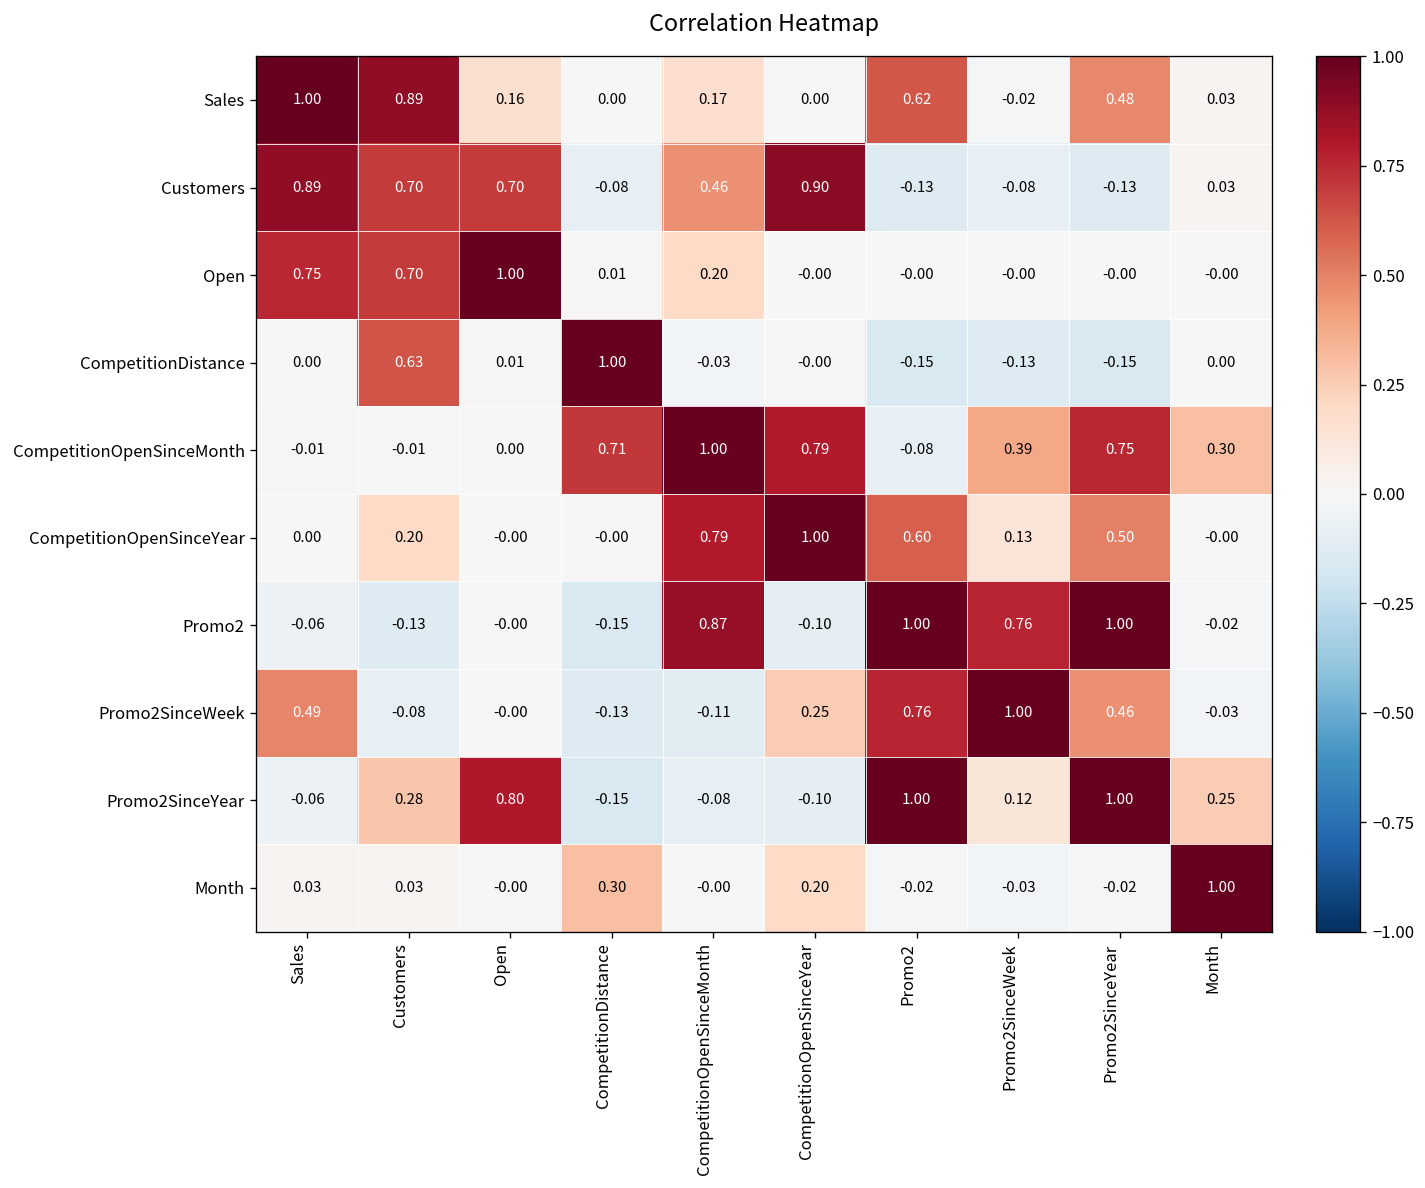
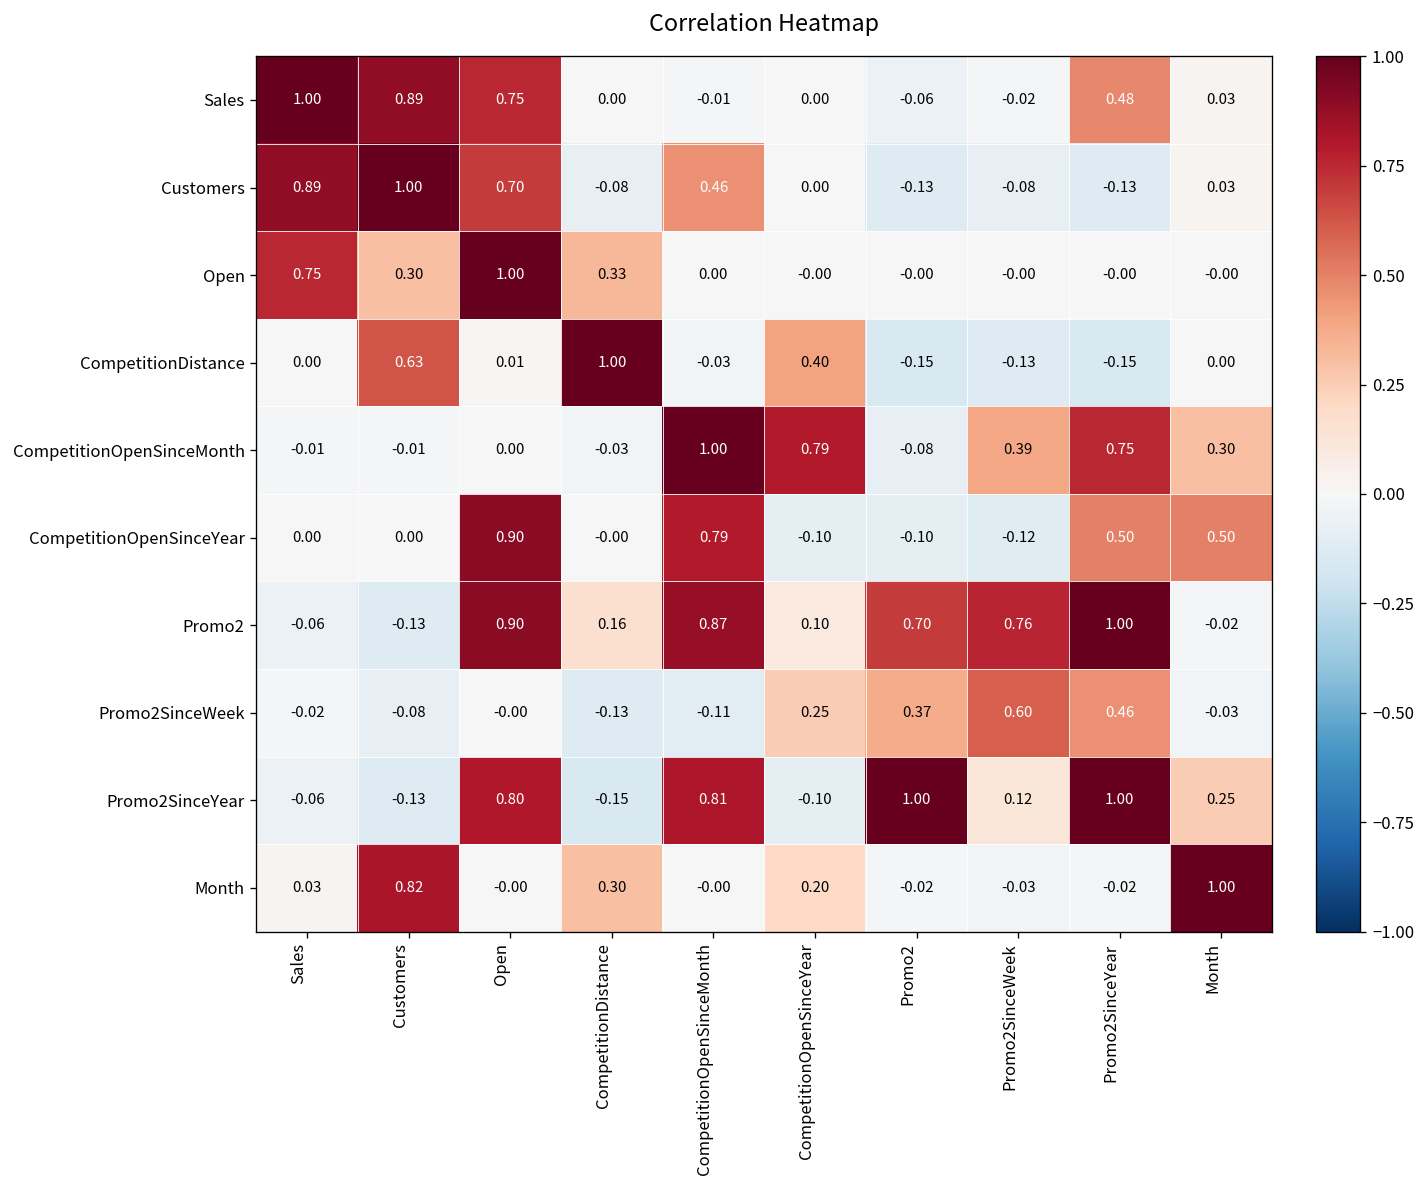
  {
    "Sales": {
      "Sales": 1.00,
      "Customers": 0.89,
-     "Open": 0.16,
+     "Open": 0.75,
      "CompetitionDistance": 0.00,
-     "CompetitionOpenSinceMonth": 0.17,
+     "CompetitionOpenSinceMonth": -0.01,
      "CompetitionOpenSinceYear": 0.00,
-     "Promo2": 0.62,
+     "Promo2": -0.06,
      "Promo2SinceWeek": -0.02,
      "Promo2SinceYear": 0.48,
      "Month": 0.03
    },
    "Customers": {
      "Sales": 0.89,
-     "Customers": 0.70,
+     "Customers": 1.00,
      "Open": 0.70,
      "CompetitionDistance": -0.08,
      "CompetitionOpenSinceMonth": 0.46,
-     "CompetitionOpenSinceYear": 0.90,
+     "CompetitionOpenSinceYear": 0.00,
      "Promo2": -0.13,
      "Promo2SinceWeek": -0.08,
      "Promo2SinceYear": -0.13,
      "Month": 0.03
    },
    "Open": {
      "Sales": 0.75,
-     "Customers": 0.70,
+     "Customers": 0.30,
      "Open": 1.00,
-     "CompetitionDistance": 0.01,
-     "CompetitionOpenSinceMonth": 0.20,
+     "CompetitionDistance": 0.33,
+     "CompetitionOpenSinceMonth": 0.00,
      "CompetitionOpenSinceYear": -0.00,
      "Promo2": -0.00,
      "Promo2SinceWeek": -0.00,
      "Promo2SinceYear": -0.00,
      "Month": -0.00
    },
    "CompetitionDistance": {
      "Sales": 0.00,
      "Customers": 0.63,
      "Open": 0.01,
      "CompetitionDistance": 1.00,
      "CompetitionOpenSinceMonth": -0.03,
-     "CompetitionOpenSinceYear": -0.00,
+     "CompetitionOpenSinceYear": 0.40,
      "Promo2": -0.15,
      "Promo2SinceWeek": -0.13,
      "Promo2SinceYear": -0.15,
      "Month": 0.00
    },
    "CompetitionOpenSinceMonth": {
      "Sales": -0.01,
      "Customers": -0.01,
      "Open": 0.00,
-     "CompetitionDistance": 0.71,
+     "CompetitionDistance": -0.03,
      "CompetitionOpenSinceMonth": 1.00,
      "CompetitionOpenSinceYear": 0.79,
      "Promo2": -0.08,
      "Promo2SinceWeek": 0.39,
      "Promo2SinceYear": 0.75,
      "Month": 0.30
    },
    "CompetitionOpenSinceYear": {
      "Sales": 0.00,
-     "Customers": 0.20,
-     "Open": -0.00,
+     "Customers": 0.00,
+     "Open": 0.90,
      "CompetitionDistance": -0.00,
      "CompetitionOpenSinceMonth": 0.79,
-     "CompetitionOpenSinceYear": 1.00,
-     "Promo2": 0.60,
-     "Promo2SinceWeek": 0.13,
+     "CompetitionOpenSinceYear": -0.10,
+     "Promo2": -0.10,
+     "Promo2SinceWeek": -0.12,
      "Promo2SinceYear": 0.50,
-     "Month": -0.00
+     "Month": 0.50
    },
    "Promo2": {
      "Sales": -0.06,
      "Customers": -0.13,
-     "Open": -0.00,
-     "CompetitionDistance": -0.15,
+     "Open": 0.90,
+     "CompetitionDistance": 0.16,
      "CompetitionOpenSinceMonth": 0.87,
-     "CompetitionOpenSinceYear": -0.10,
-     "Promo2": 1.00,
+     "CompetitionOpenSinceYear": 0.10,
+     "Promo2": 0.70,
      "Promo2SinceWeek": 0.76,
      "Promo2SinceYear": 1.00,
      "Month": -0.02
    },
    "Promo2SinceWeek": {
-     "Sales": 0.49,
+     "Sales": -0.02,
      "Customers": -0.08,
      "Open": -0.00,
      "CompetitionDistance": -0.13,
      "CompetitionOpenSinceMonth": -0.11,
      "CompetitionOpenSinceYear": 0.25,
-     "Promo2": 0.76,
-     "Promo2SinceWeek": 1.00,
+     "Promo2": 0.37,
+     "Promo2SinceWeek": 0.60,
      "Promo2SinceYear": 0.46,
      "Month": -0.03
    },
    "Promo2SinceYear": {
      "Sales": -0.06,
-     "Customers": 0.28,
+     "Customers": -0.13,
      "Open": 0.80,
      "CompetitionDistance": -0.15,
-     "CompetitionOpenSinceMonth": -0.08,
+     "CompetitionOpenSinceMonth": 0.81,
      "CompetitionOpenSinceYear": -0.10,
      "Promo2": 1.00,
      "Promo2SinceWeek": 0.12,
      "Promo2SinceYear": 1.00,
      "Month": 0.25
    },
    "Month": {
      "Sales": 0.03,
-     "Customers": 0.03,
+     "Customers": 0.82,
      "Open": -0.00,
      "CompetitionDistance": 0.30,
      "CompetitionOpenSinceMonth": -0.00,
      "CompetitionOpenSinceYear": 0.20,
      "Promo2": -0.02,
      "Promo2SinceWeek": -0.03,
      "Promo2SinceYear": -0.02,
      "Month": 1.00
    }
  }
